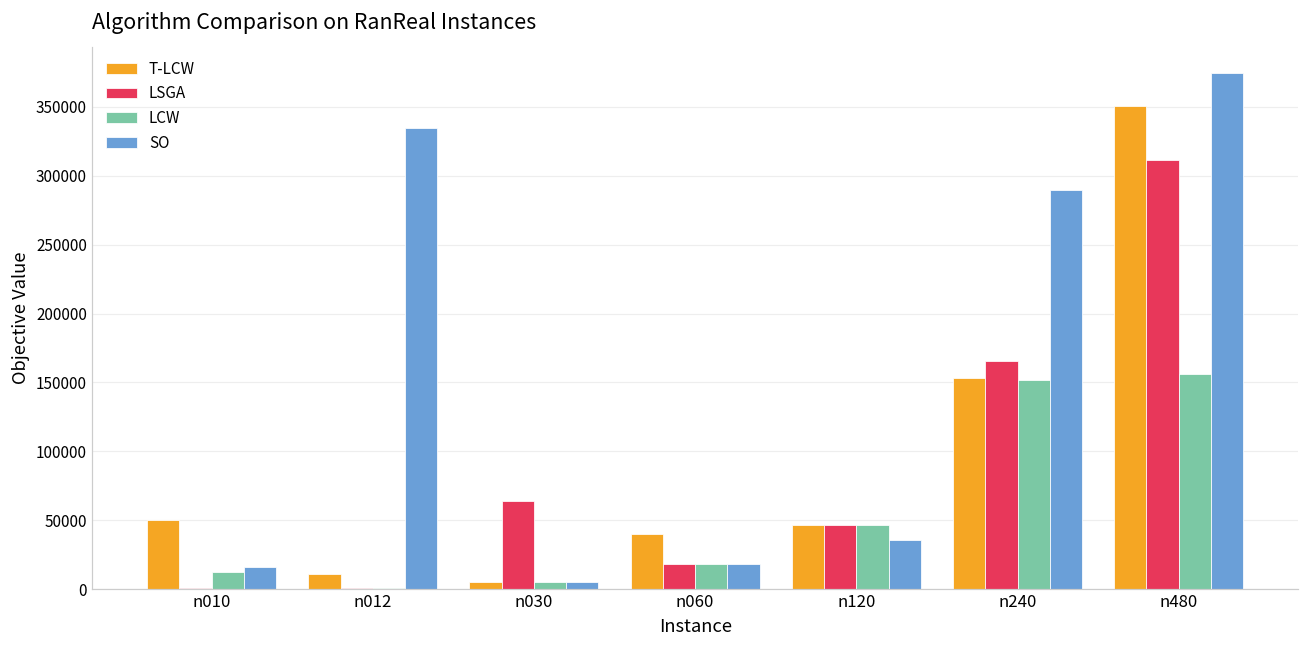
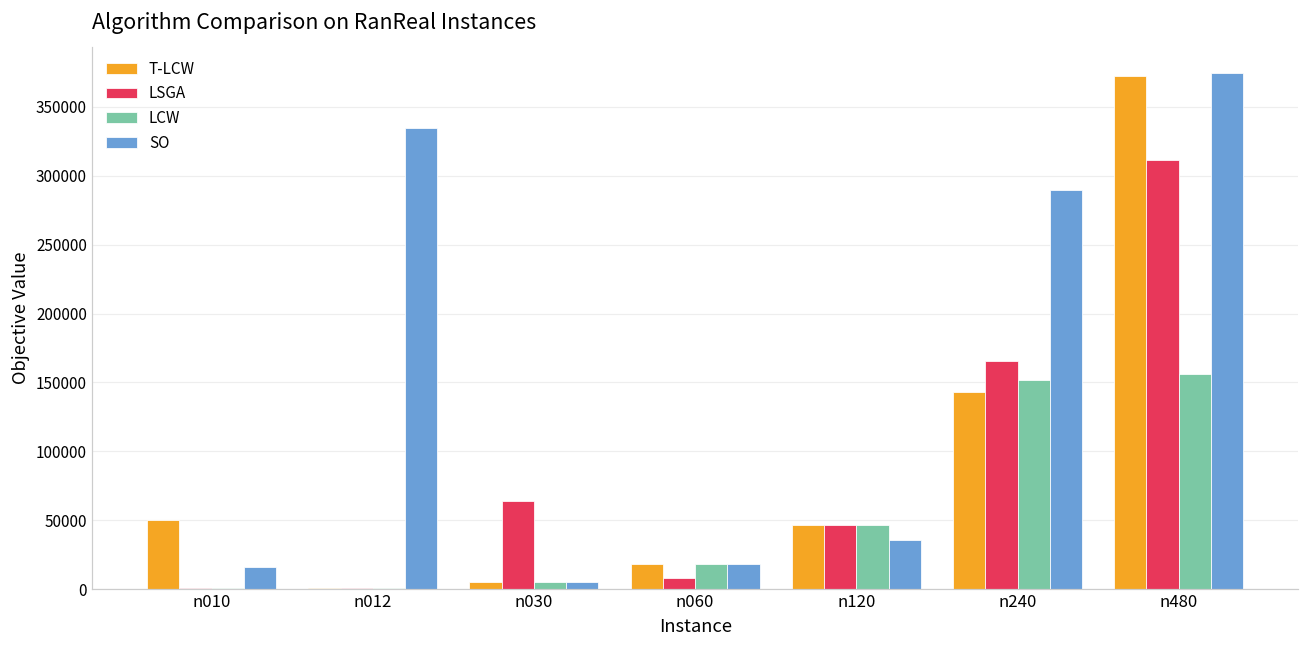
  {
    "T-LCW": {
      "n010": 50000,
-     "n012": 11000,
+     "n012": 1000,
      "n030": 5000,
-     "n060": 40000,
+     "n060": 19000,
      "n120": 47000,
-     "n240": 153000,
-     "n480": 351000
+     "n240": 143000,
+     "n480": 372000
    },
    "LSGA": {
      "n030": 64000,
-     "n060": 19000,
+     "n060": 8000,
      "n120": 47000,
      "n240": 165000,
      "n480": 311000
    },
    "LCW": {
-     "n010": 12000,
+     "n010": 1000,
      "n030": 5000,
      "n060": 19000,
      "n120": 47000,
      "n240": 152000,
      "n480": 156000
    },
    "SO": {
      "n010": 16000,
      "n012": 335000,
      "n030": 5000,
      "n060": 19000,
      "n120": 36000,
      "n240": 290000,
      "n480": 375000
    }
  }
